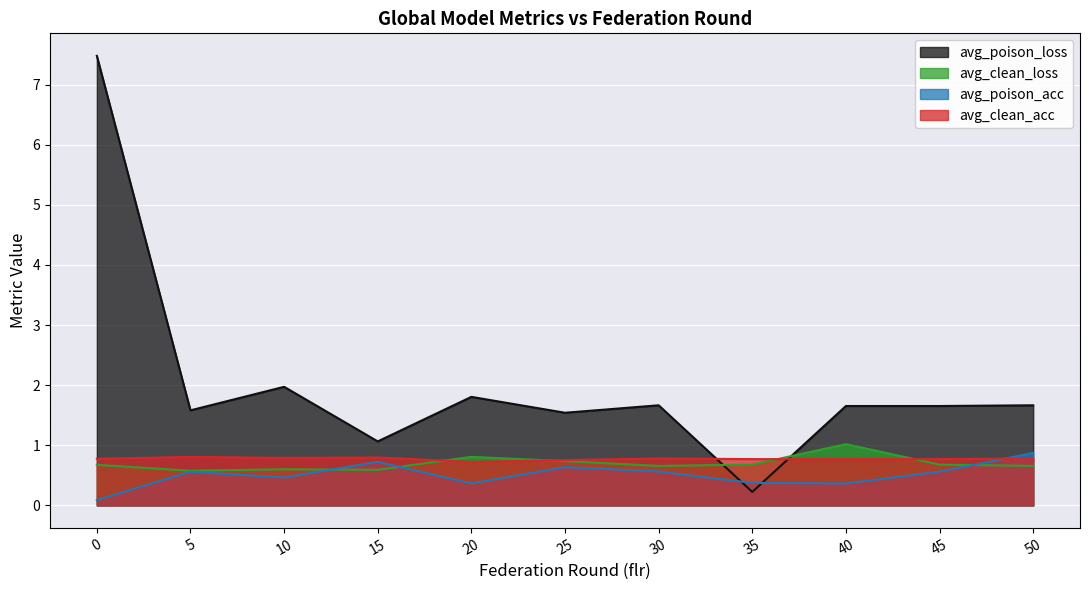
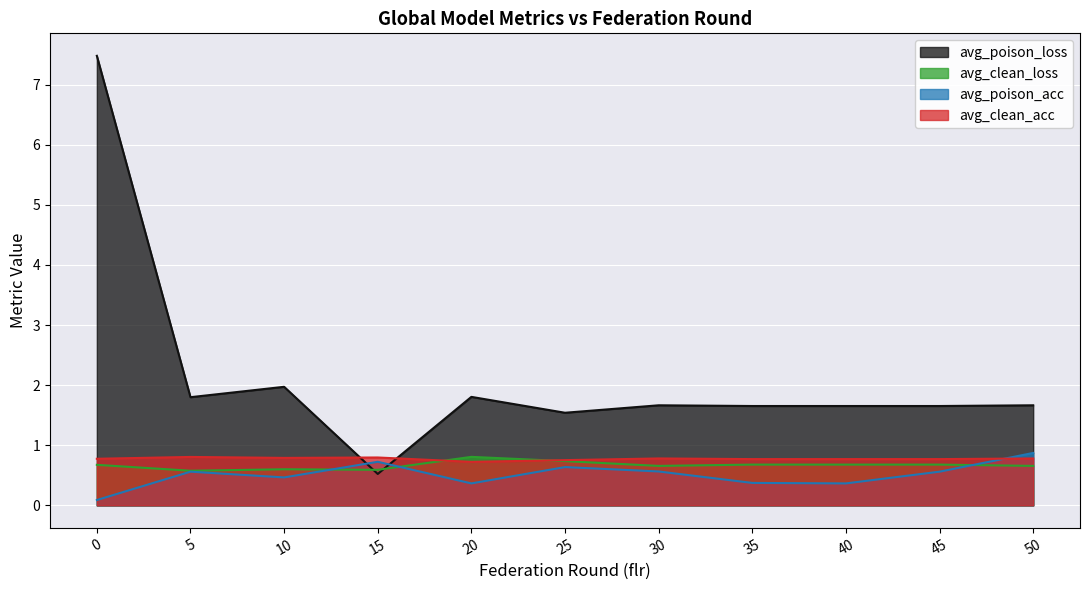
  {
    "avg_poison_loss": {
      "0": 7.5,
-     "5": 1.6,
+     "5": 1.8,
      "10": 2.0,
-     "15": 1.1,
+     "15": 0.5,
      "20": 1.8,
      "25": 1.5,
      "30": 1.7,
-     "35": 0.2,
+     "35": 1.7,
      "40": 1.7,
      "45": 1.7,
      "50": 1.7
    },
    "avg_clean_loss": {
      "0": 0.7,
      "10": 0.6,
      "15": 0.6,
      "20": 0.8,
      "30": 0.7,
      "35": 0.7,
-     "40": 1.0,
+     "40": 0.7,
      "45": 0.7,
      "50": 0.7
    },
    "avg_poison_acc": {
      "0": 0.1,
      "10": 0.5,
      "15": 0.7,
      "20": 0.4,
      "25": 0.6,
      "30": 0.6,
      "35": 0.4,
      "40": 0.4,
      "45": 0.6,
      "50": 0.9
    },
    "avg_clean_acc": {
      "0": 0.8,
      "5": 0.8,
      "10": 0.8,
      "15": 0.8,
      "20": 0.7,
      "30": 0.8,
      "35": 0.8,
      "40": 0.8,
      "45": 0.8,
      "50": 0.8
    }
  }
